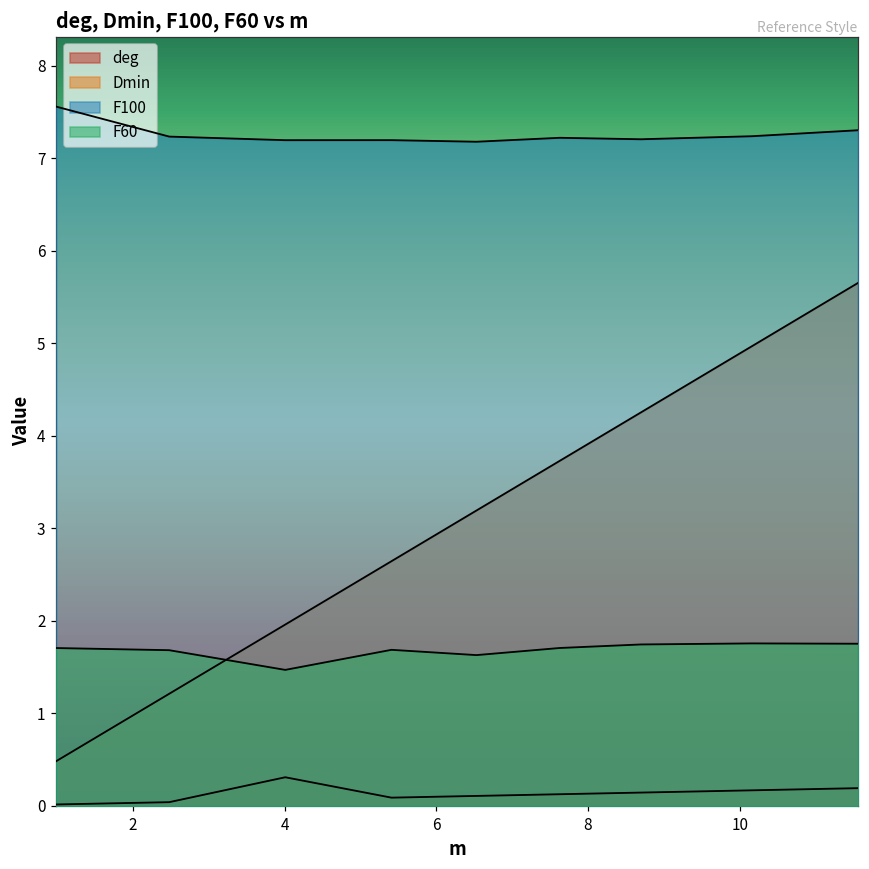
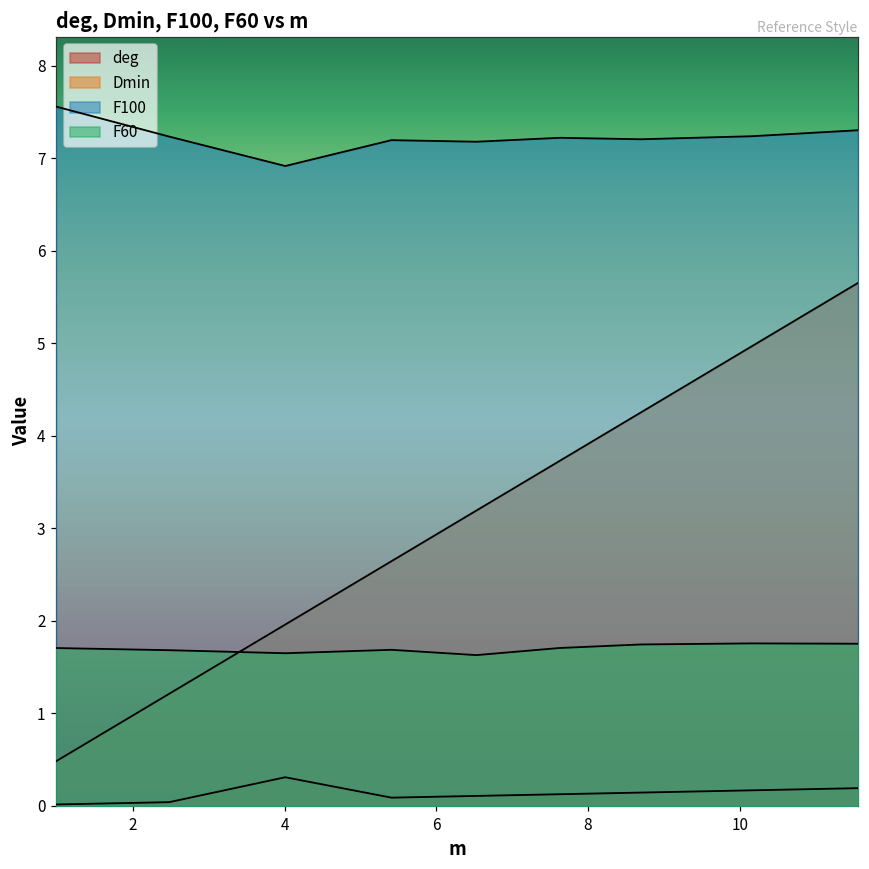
  {
    "deg": {
      "4": 0.3
    },
    "Dmin": {
      "4": 2.0
    },
    "F100": {
-     "4": 7.2
+     "4": 6.9
    },
    "F60": {
-     "4": 1.5
+     "4": 1.7
    }
  }
